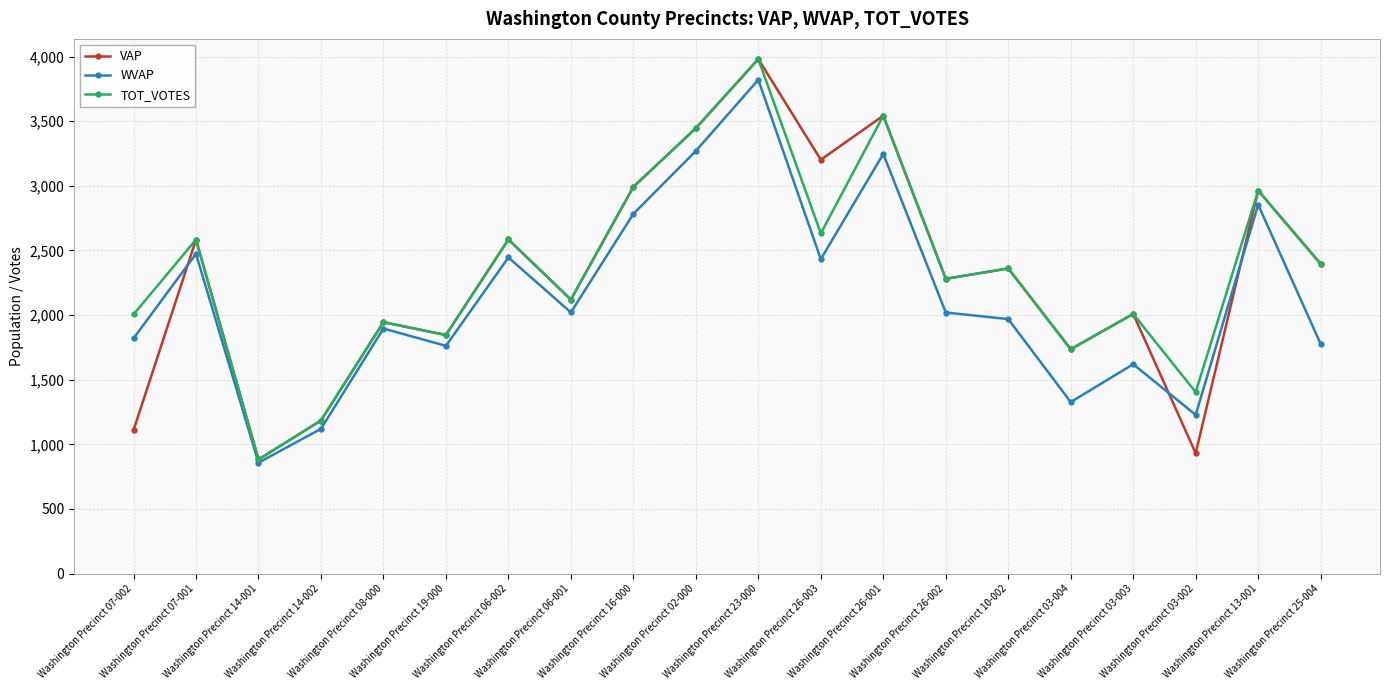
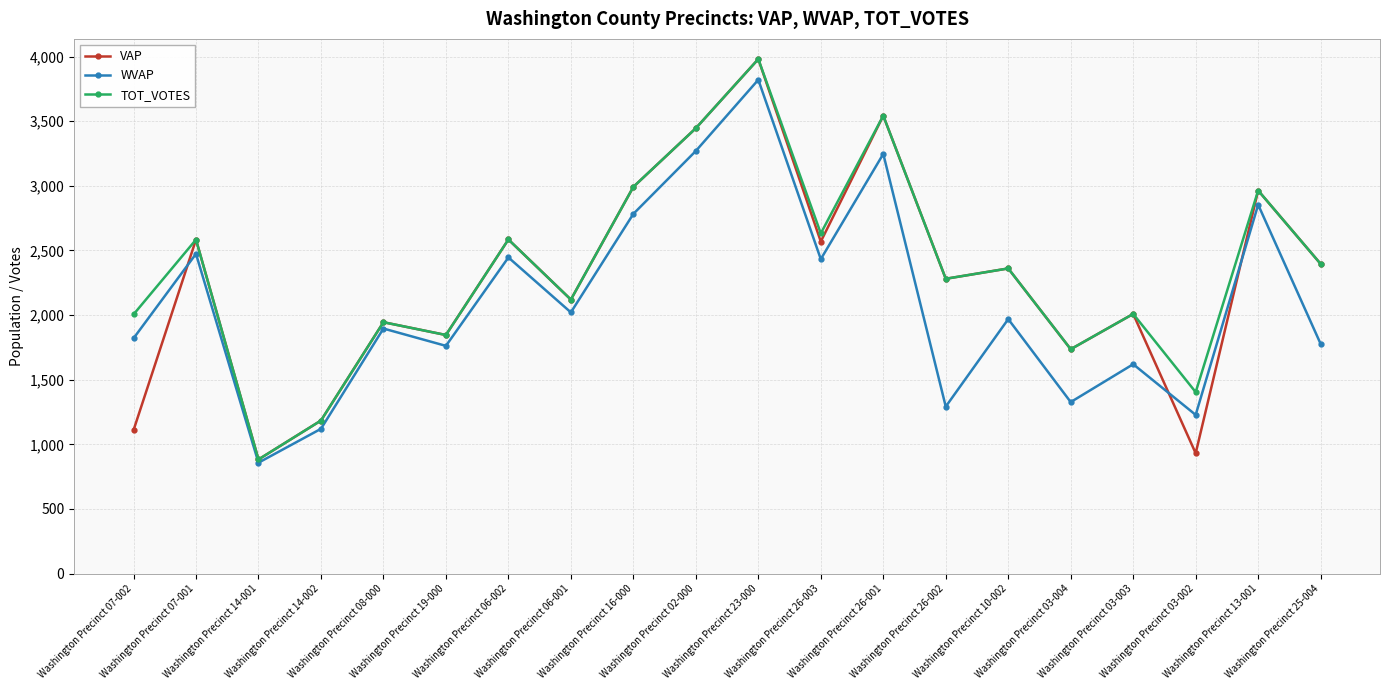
  {
    "VAP": {
      "Washington Precinct 07-002": "1,110",
-     "Washington Precinct 26-003": "3,200",
+     "Washington Precinct 26-003": "2,570",
      "Washington Precinct 03-002": "930"
    },
    "WVAP": {
      "Washington Precinct 07-002": "1,820",
      "Washington Precinct 07-001": "2,470",
      "Washington Precinct 14-001": "860",
      "Washington Precinct 14-002": "1,120",
      "Washington Precinct 08-000": "1,900",
      "Washington Precinct 19-000": "1,760",
      "Washington Precinct 06-002": "2,450",
      "Washington Precinct 06-001": "2,020",
      "Washington Precinct 16-000": "2,780",
      "Washington Precinct 02-000": "3,270",
      "Washington Precinct 23-000": "3,820",
      "Washington Precinct 26-003": "2,430",
      "Washington Precinct 26-001": "3,250",
-     "Washington Precinct 26-002": "2,020",
+     "Washington Precinct 26-002": "1,290",
      "Washington Precinct 10-002": "1,970",
      "Washington Precinct 03-004": "1,330",
      "Washington Precinct 03-003": "1,620",
      "Washington Precinct 03-002": "1,230",
      "Washington Precinct 13-001": "2,850",
      "Washington Precinct 25-004": "1,780"
    },
    "TOT_VOTES": {
      "Washington Precinct 07-002": "2,010",
      "Washington Precinct 26-003": "2,630",
      "Washington Precinct 03-002": "1,400"
    }
  }
